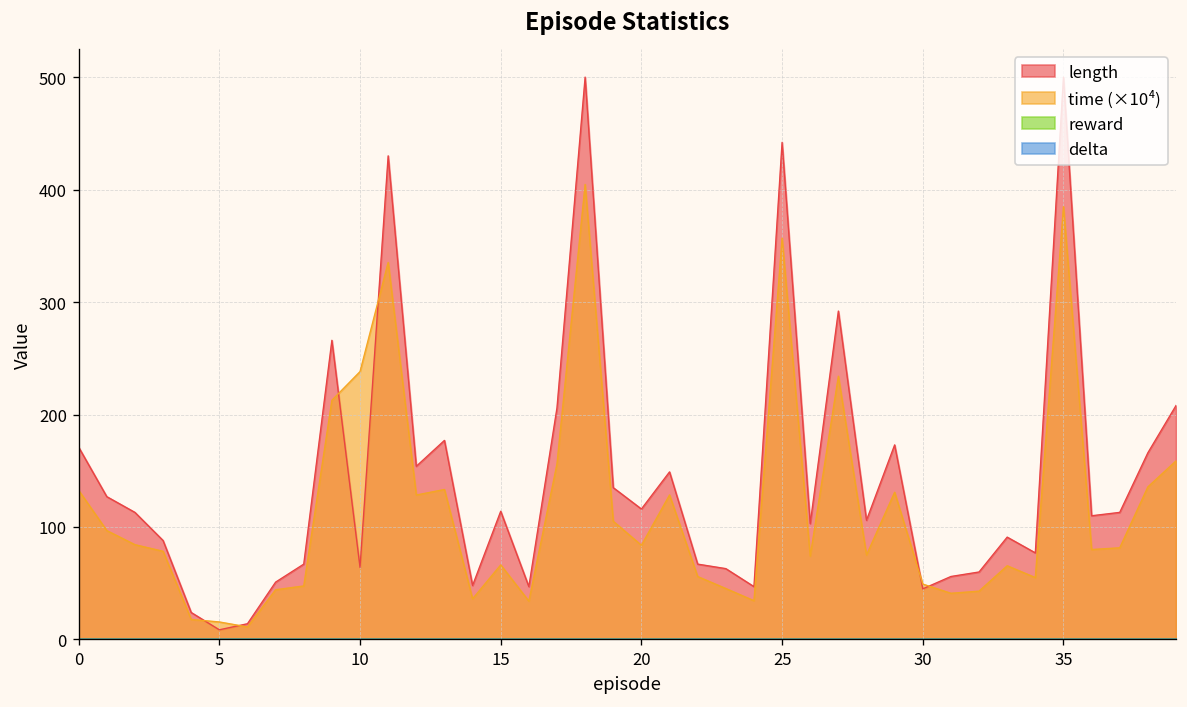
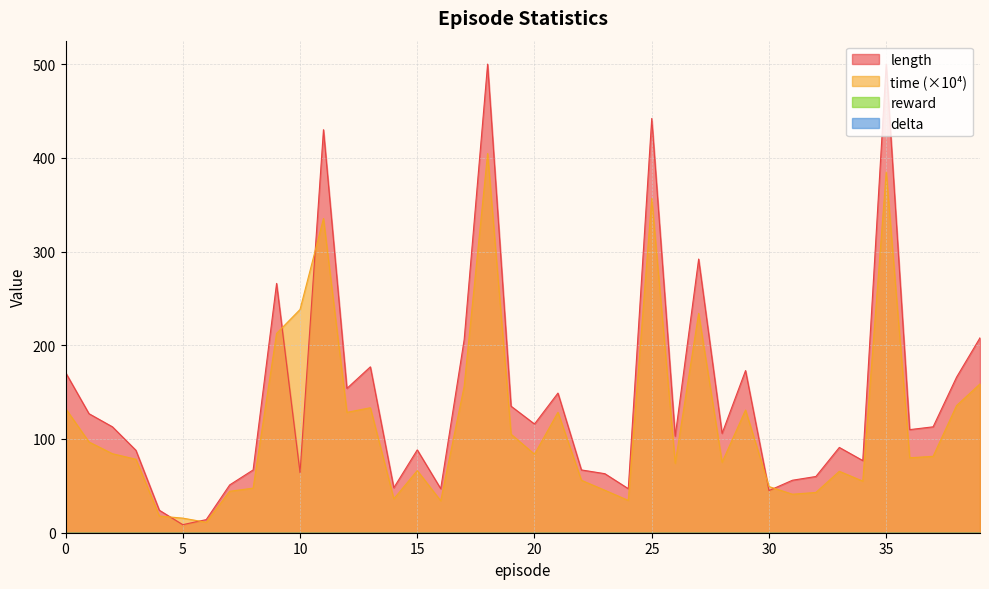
  {
    "length": {
      "0": 170,
      "5": 10,
      "10": 60,
-     "15": 110,
+     "15": 90,
      "20": 120,
      "25": 440,
      "30": 50
    },
    "time (×10⁴)": {
      "0": 130,
      "5": 20,
      "10": 240,
      "15": 70,
      "20": 80,
      "25": 360,
      "30": 50,
      "35": 380
    },
    "delta": {
      "0": 0,
      "5": 0,
      "10": 0,
      "15": 0,
      "20": 0,
      "25": 0,
      "30": 0,
      "35": 0
    }
  }
